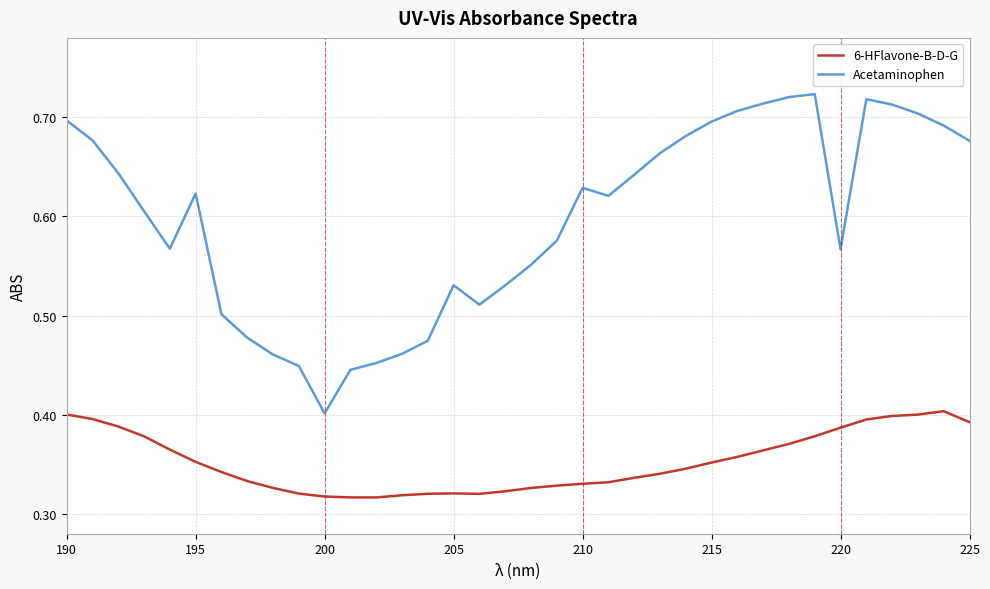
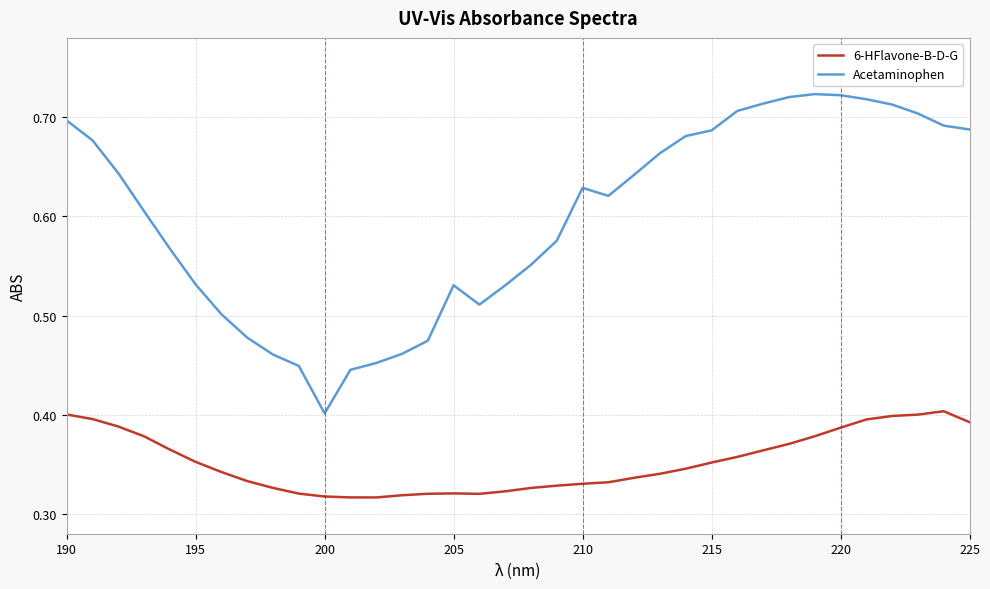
  {
    "6-HFlavone-B-D-G": {
      "190": 0.40,
      "195": 0.35,
      "200": 0.32,
      "205": 0.32,
      "210": 0.33,
      "215": 0.35,
      "220": 0.39,
      "225": 0.39
    },
    "Acetaminophen": {
      "190": 0.70,
-     "195": 0.62,
+     "195": 0.53,
      "200": 0.40,
      "205": 0.53,
      "210": 0.63,
-     "215": 0.70,
-     "220": 0.57,
-     "225": 0.68
+     "215": 0.69,
+     "220": 0.72,
+     "225": 0.69
    }
  }
